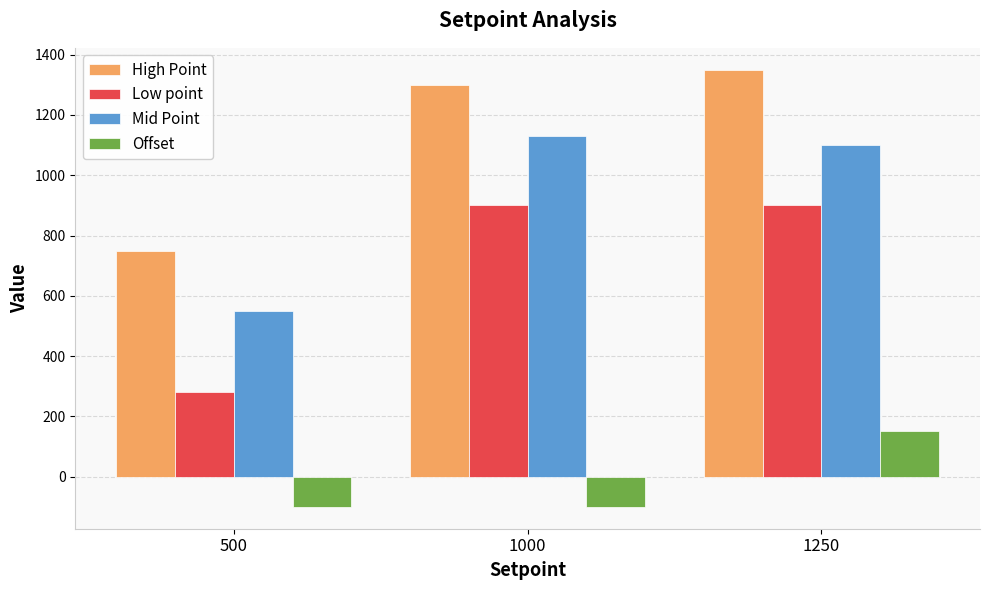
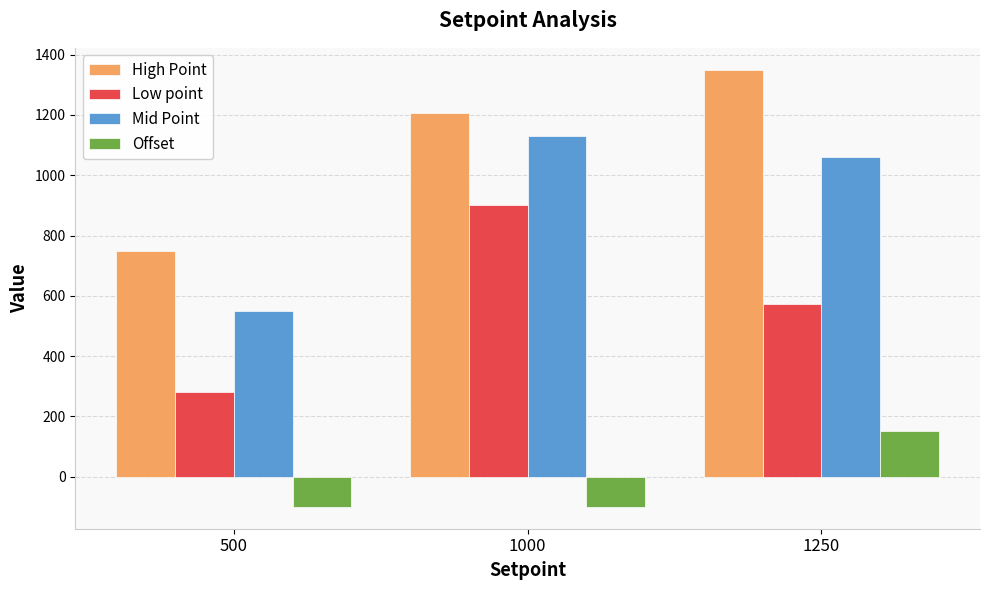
  {
    "High Point": {
      "500": 750,
-     "1000": 1300,
+     "1000": 1210,
      "1250": 1350
    },
    "Low point": {
      "500": 280,
      "1000": 900,
-     "1250": 900
+     "1250": 570
    },
    "Mid Point": {
      "500": 550,
      "1000": 1130,
-     "1250": 1100
+     "1250": 1060
    },
    "Offset": {
      "500": -100,
      "1000": -100,
      "1250": 150
    }
  }
